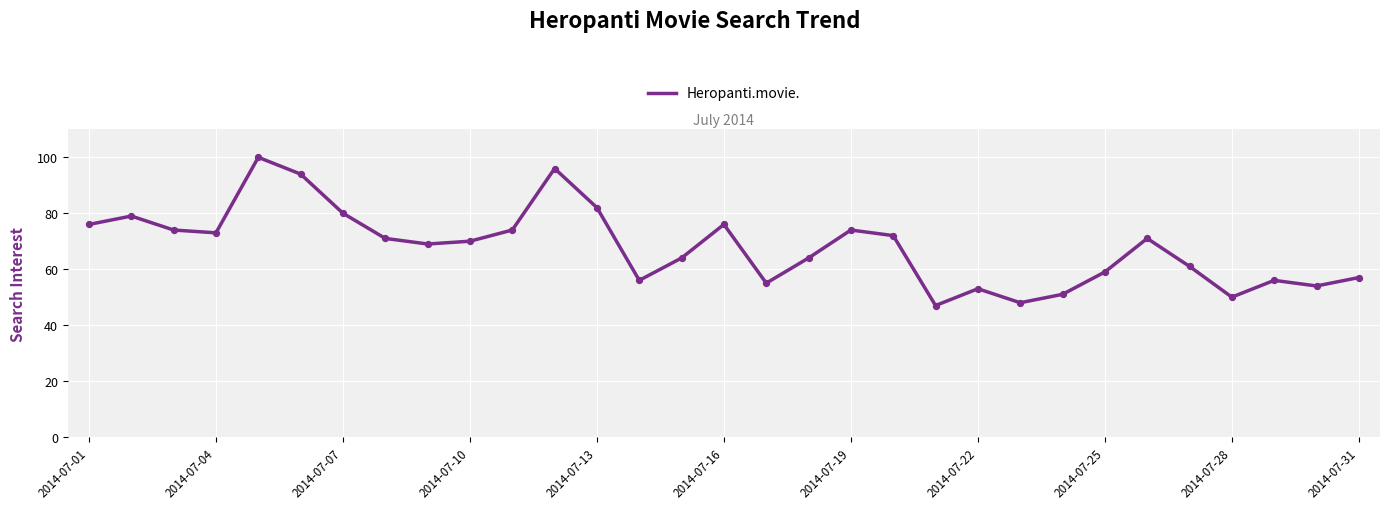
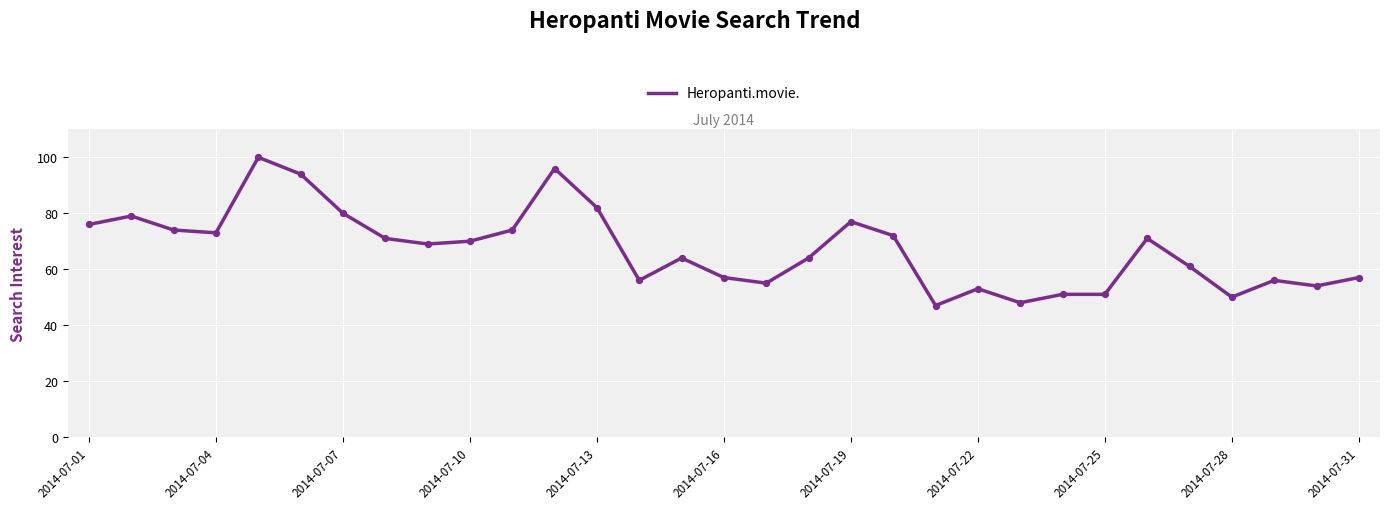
  {
    "2014-07-01": 76,
    "2014-07-04": 73,
    "2014-07-07": 80,
    "2014-07-10": 70,
    "2014-07-13": 82,
-   "2014-07-16": 76,
-   "2014-07-19": 74,
+   "2014-07-16": 57,
+   "2014-07-19": 77,
    "2014-07-22": 53,
-   "2014-07-25": 59,
+   "2014-07-25": 51,
    "2014-07-28": 50,
    "2014-07-31": 57
  }
